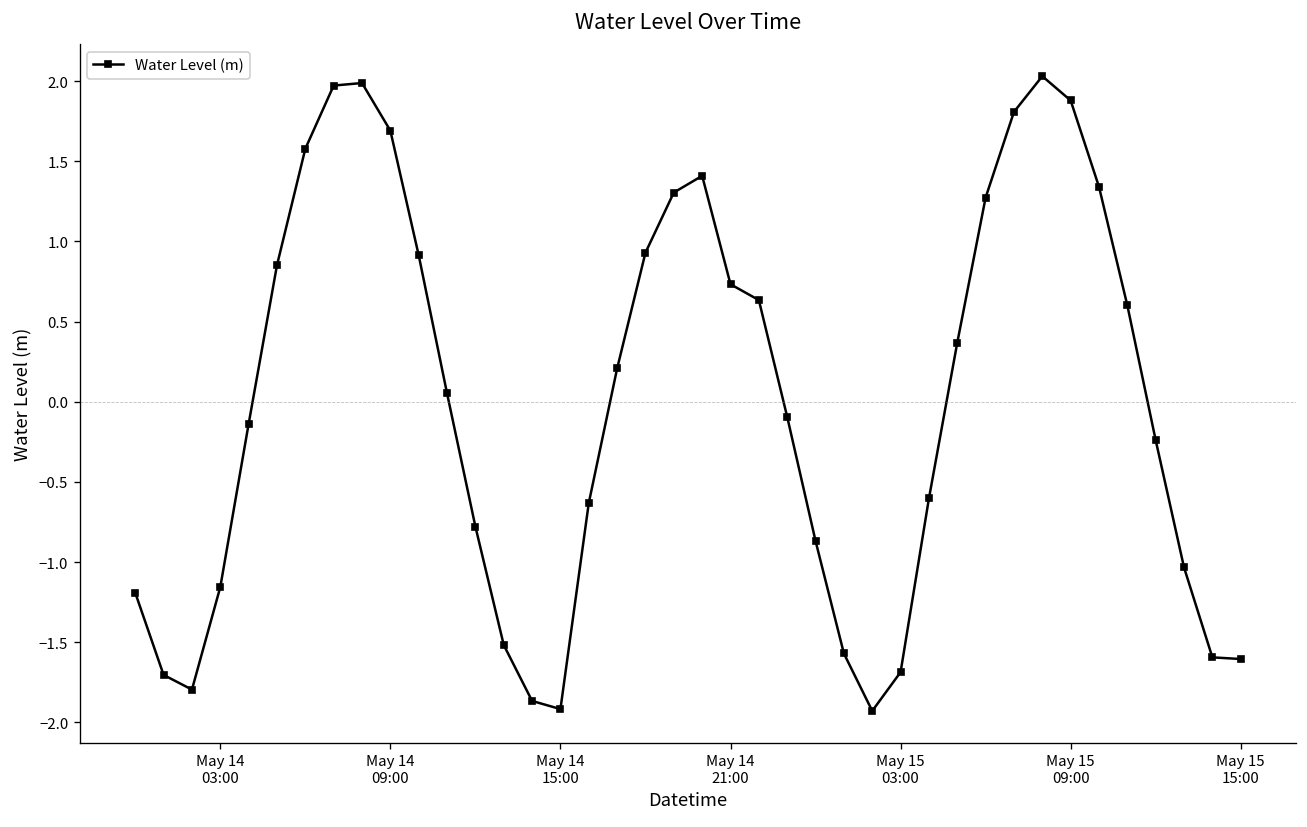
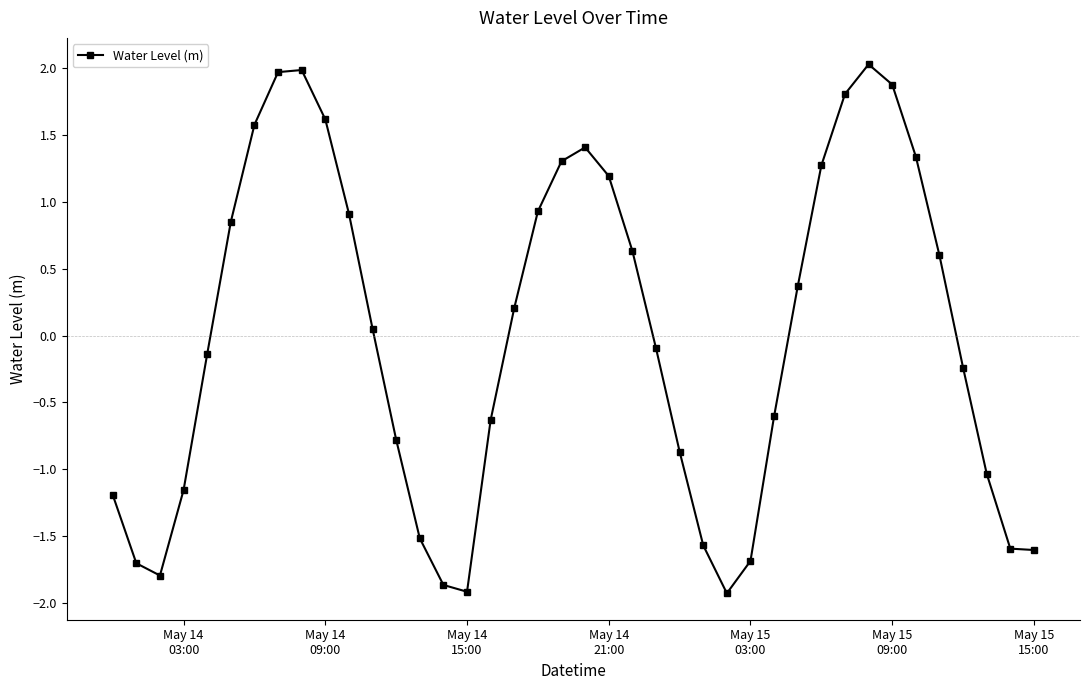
  {
    "May 14 03:00": -1.16,
-   "May 14 09:00": 1.69,
+   "May 14 09:00": 1.62,
    "May 14 15:00": -1.92,
-   "May 14 21:00": 0.73,
+   "May 14 21:00": 1.19,
    "May 15 03:00": -1.69,
    "May 15 09:00": 1.88,
    "May 15 15:00": -1.61
  }
